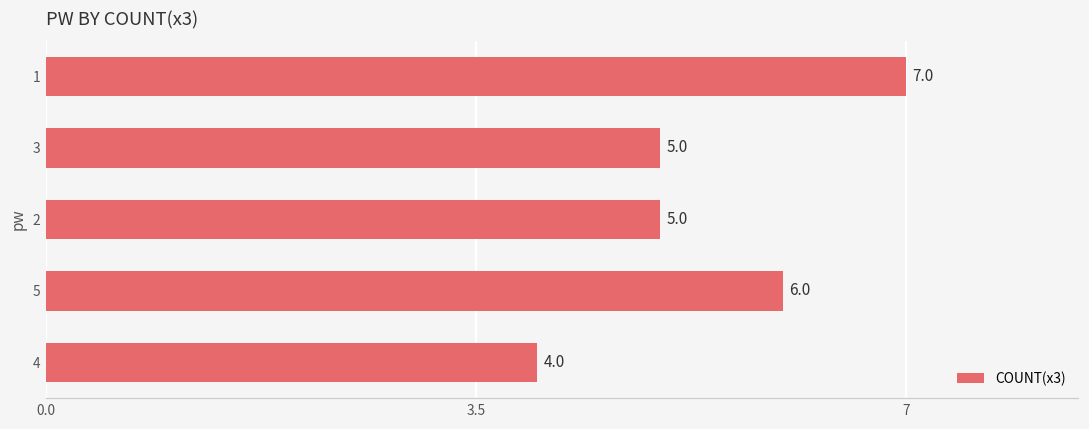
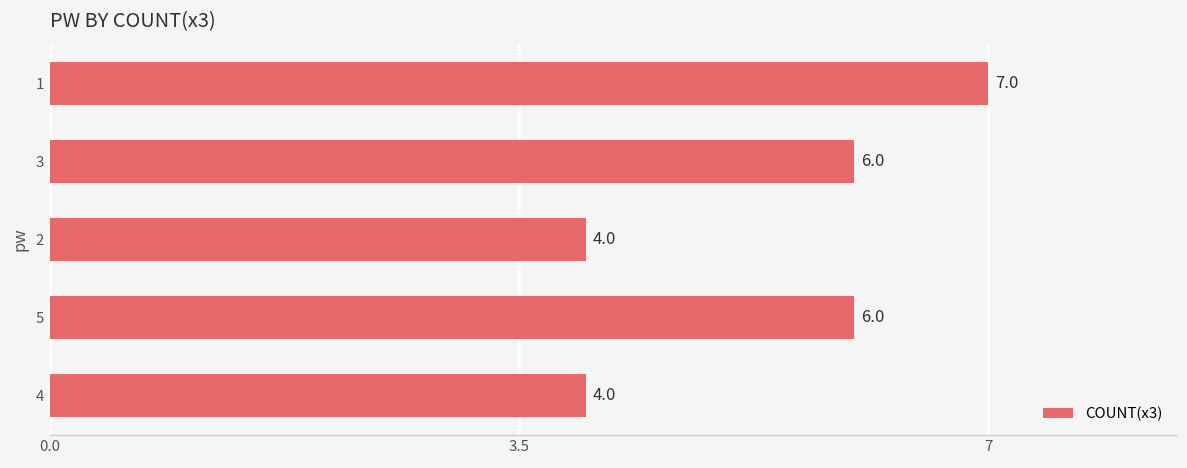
  {
    "1": 7.0,
-   "3": 5.0,
-   "2": 5.0,
+   "3": 6.0,
+   "2": 4.0,
    "5": 6.0,
    "4": 4.0
  }
